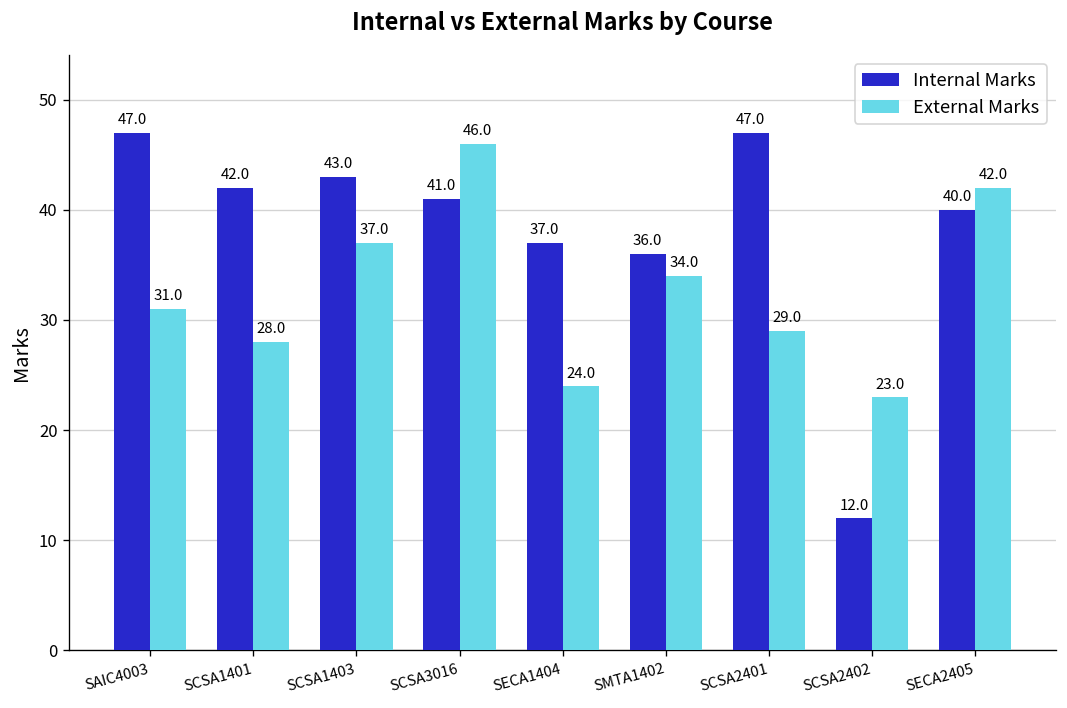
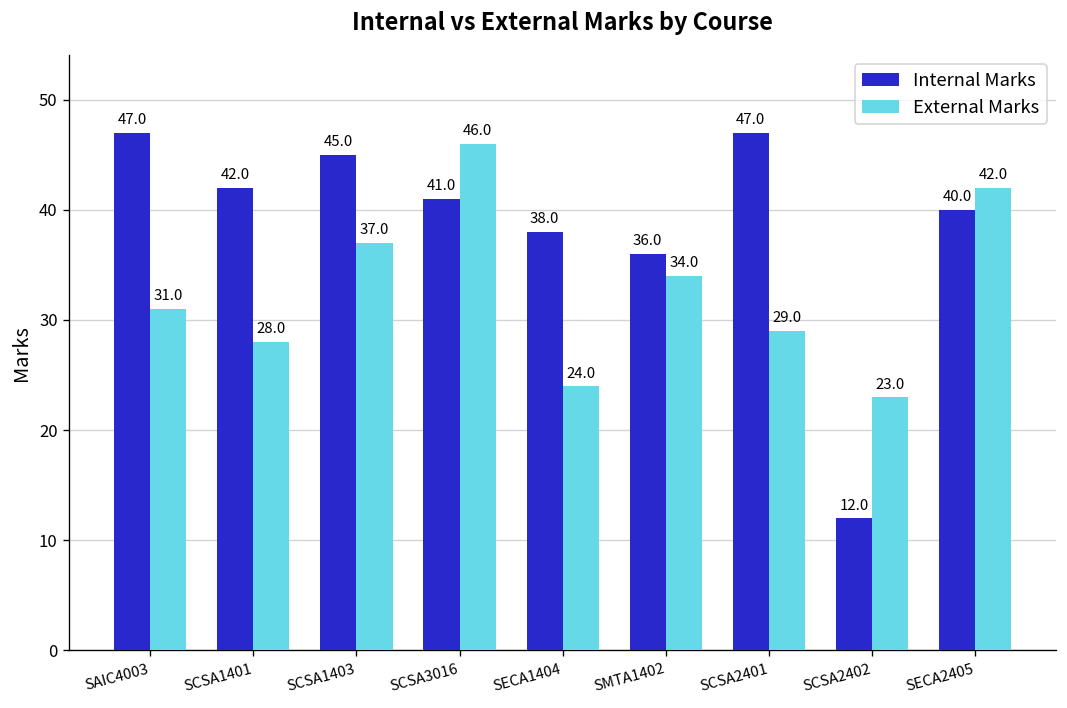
  {
    "Internal Marks": {
      "SAIC4003": 47.0,
      "SCSA1401": 42.0,
-     "SCSA1403": 43.0,
+     "SCSA1403": 45.0,
      "SCSA3016": 41.0,
-     "SECA1404": 37.0,
+     "SECA1404": 38.0,
      "SMTA1402": 36.0,
      "SCSA2401": 47.0,
      "SCSA2402": 12.0,
      "SECA2405": 40.0
    },
    "External Marks": {
      "SAIC4003": 31.0,
      "SCSA1401": 28.0,
      "SCSA1403": 37.0,
      "SCSA3016": 46.0,
      "SECA1404": 24.0,
      "SMTA1402": 34.0,
      "SCSA2401": 29.0,
      "SCSA2402": 23.0,
      "SECA2405": 42.0
    }
  }
